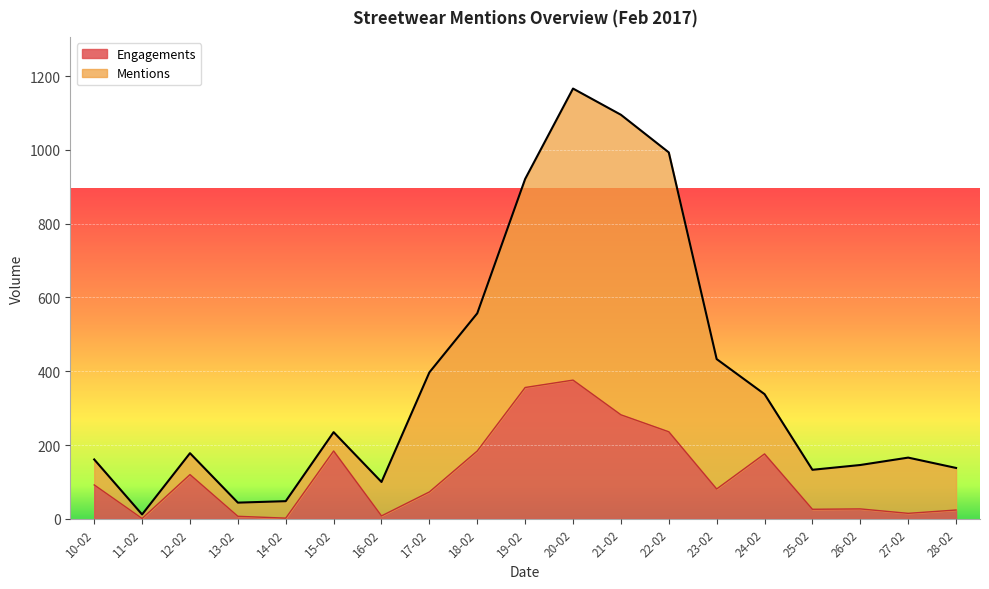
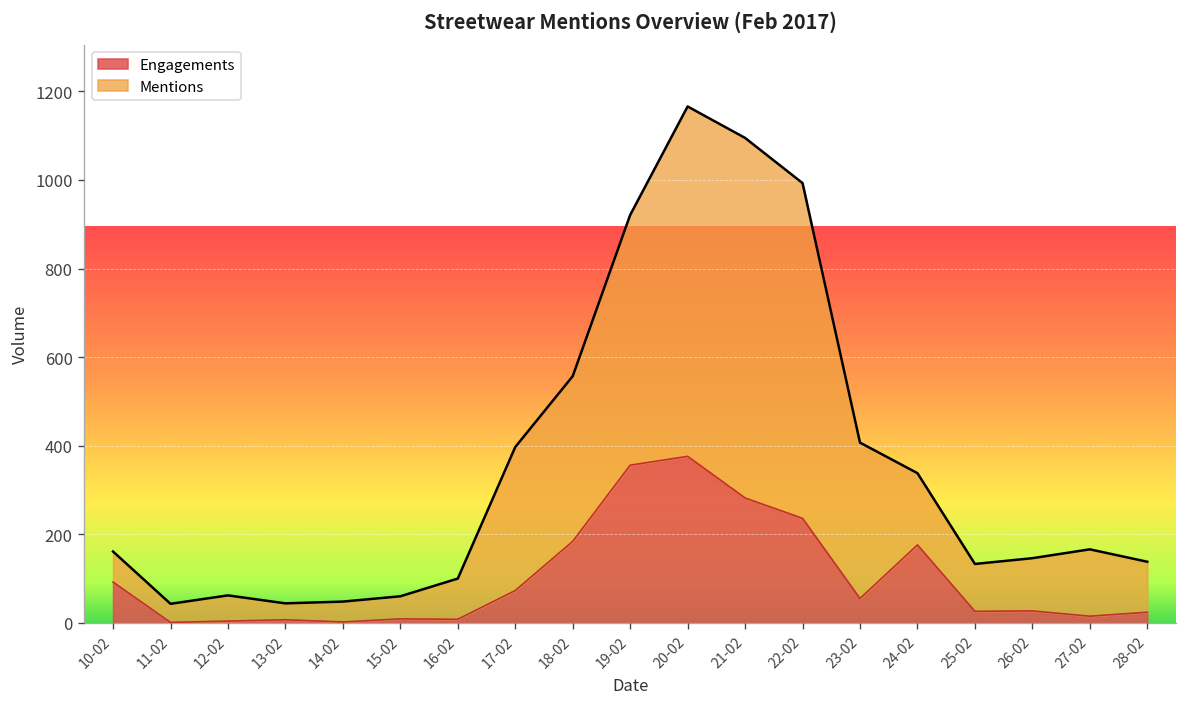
  {
    "Engagements": {
      "10-02": 90,
      "11-02": 0,
-     "12-02": 120,
+     "12-02": 0,
      "13-02": 10,
      "14-02": 0,
-     "15-02": 180,
+     "15-02": 10,
      "16-02": 10,
      "17-02": 70,
      "18-02": 180,
      "19-02": 360,
      "20-02": 380,
      "21-02": 280,
      "22-02": 240,
-     "23-02": 80,
+     "23-02": 60,
      "24-02": 180,
      "25-02": 30,
      "26-02": 30,
      "27-02": 20,
      "28-02": 20
    },
    "Mentions": {
      "10-02": 70,
-     "11-02": 10,
+     "11-02": 40,
      "12-02": 60,
      "13-02": 40,
      "14-02": 50,
      "15-02": 50,
      "16-02": 90,
      "17-02": 320,
      "18-02": 370,
      "19-02": 570,
      "20-02": 790,
      "21-02": 810,
      "22-02": 760,
      "23-02": 350,
      "24-02": 160,
      "25-02": 110,
      "26-02": 120,
      "27-02": 150,
      "28-02": 110
    }
  }
